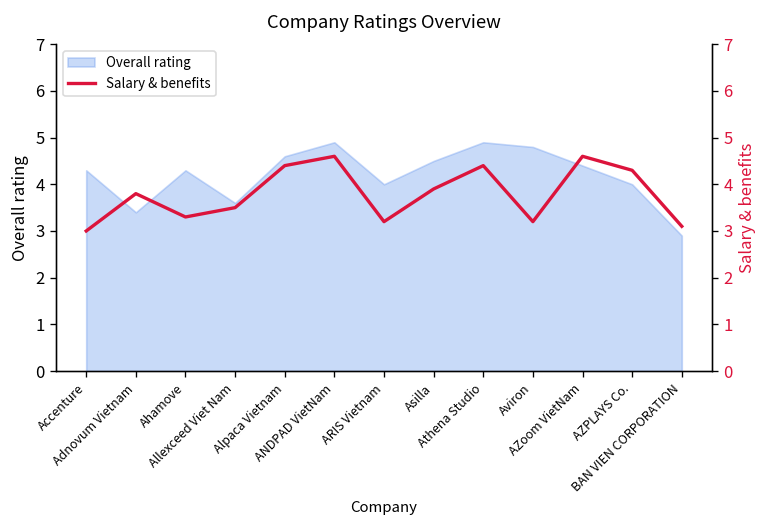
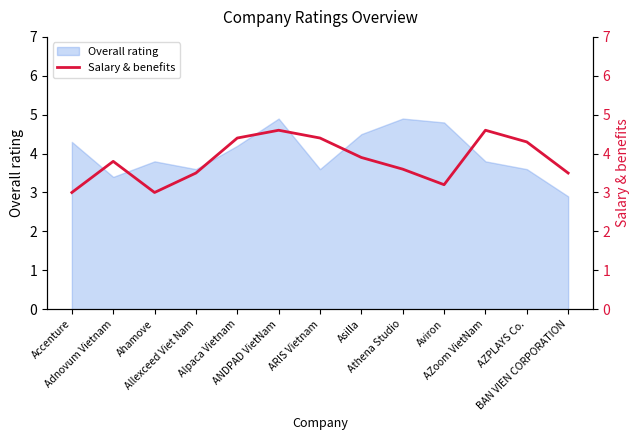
  {
    "Overall rating": {
      "Accenture": 4.3,
      "Adnovum Vietnam": 3.4,
-     "Ahamove": 4.3,
+     "Ahamove": 3.8,
      "Allexceed Viet Nam": 3.6,
-     "Alpaca Vietnam": 4.6,
+     "Alpaca Vietnam": 4.2,
      "ANDPAD VietNam": 4.9,
-     "ARIS Vietnam": 4.0,
+     "ARIS Vietnam": 3.6,
      "Asilla": 4.5,
      "Athena Studio": 4.9,
      "Aviron": 4.8,
-     "AZoom VietNam": 4.4,
-     "AZPLAYS Co.": 4.0,
+     "AZoom VietNam": 3.8,
+     "AZPLAYS Co.": 3.6,
      "BAN VIEN CORPORATION": 2.9
    },
    "Salary & benefits": {
      "Accenture": 3.0,
      "Adnovum Vietnam": 3.8,
-     "Ahamove": 3.3,
+     "Ahamove": 3.0,
      "Allexceed Viet Nam": 3.5,
      "Alpaca Vietnam": 4.4,
      "ANDPAD VietNam": 4.6,
-     "ARIS Vietnam": 3.2,
+     "ARIS Vietnam": 4.4,
      "Asilla": 3.9,
-     "Athena Studio": 4.4,
+     "Athena Studio": 3.6,
      "Aviron": 3.2,
      "AZoom VietNam": 4.6,
      "AZPLAYS Co.": 4.3,
-     "BAN VIEN CORPORATION": 3.1
+     "BAN VIEN CORPORATION": 3.5
    }
  }
